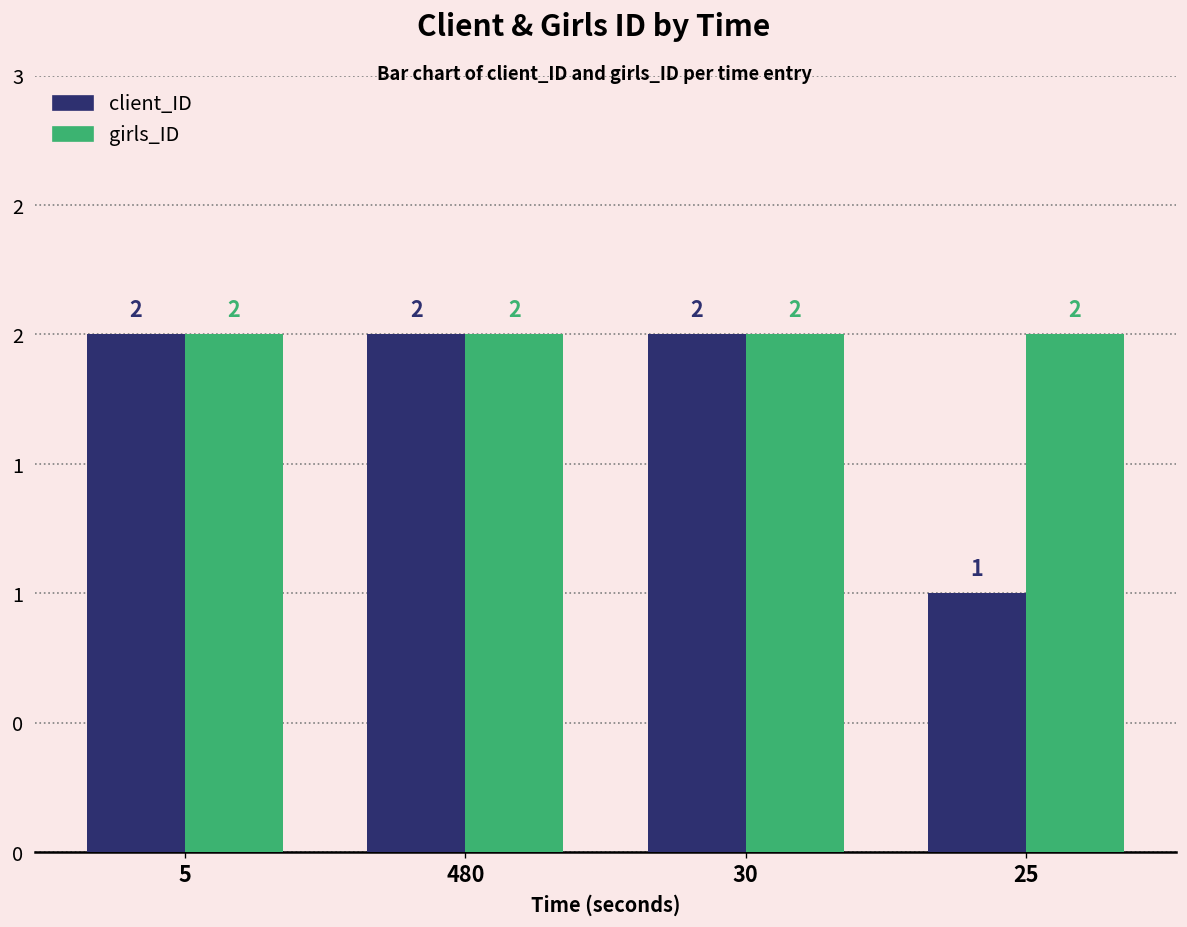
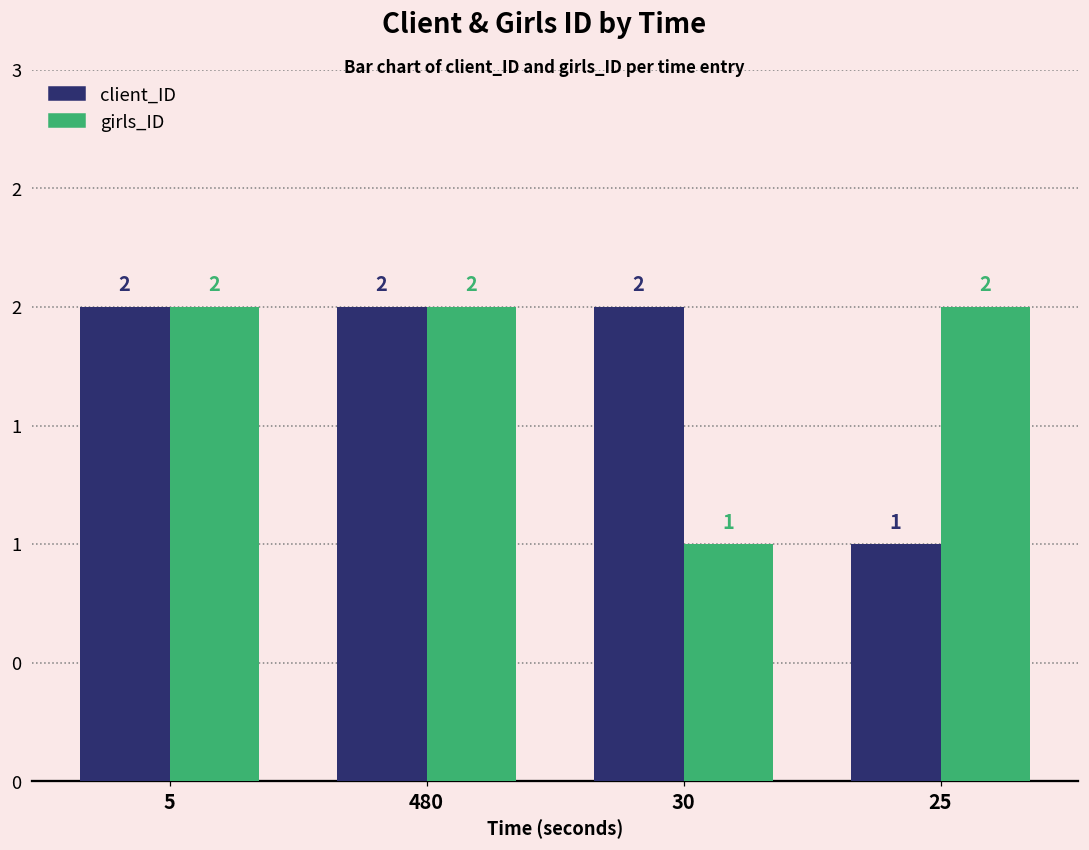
  {
    "client_ID": {
      "5": 2,
      "480": 2,
      "30": 2,
      "25": 1
    },
    "girls_ID": {
      "5": 2,
      "480": 2,
-     "30": 2,
+     "30": 1,
      "25": 2
    }
  }
